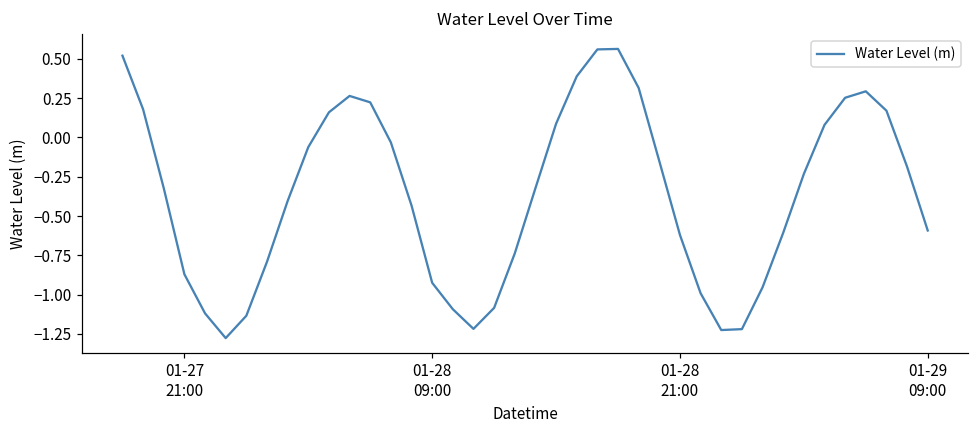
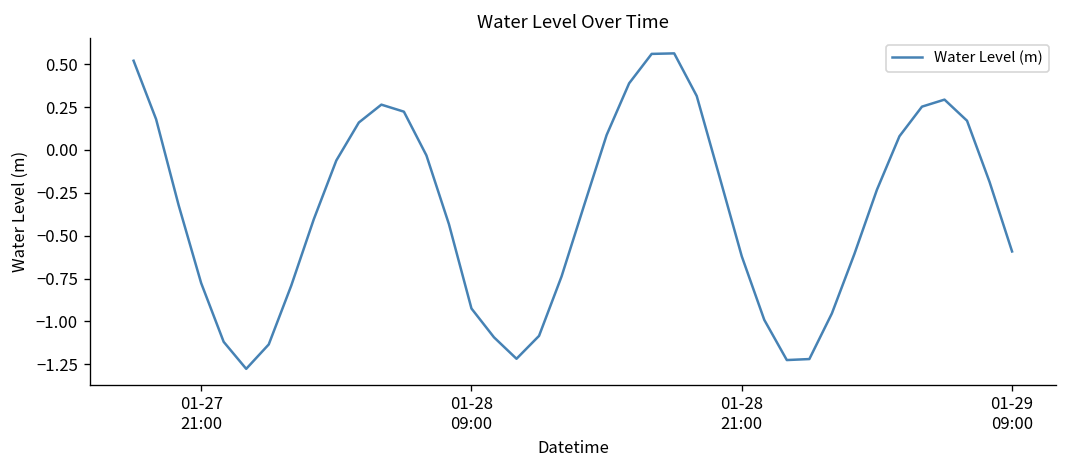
  {
-   "01-27 21:00": -0.87,
+   "01-27 21:00": -0.78,
    "01-28 09:00": -0.92,
    "01-28 21:00": -0.62,
    "01-29 09:00": -0.59
  }
